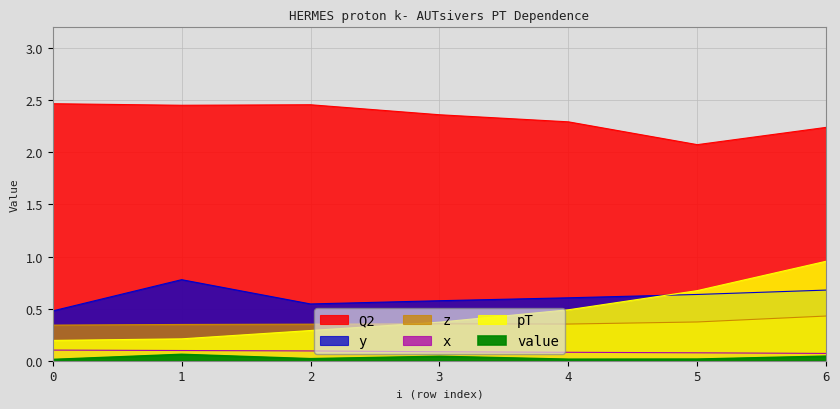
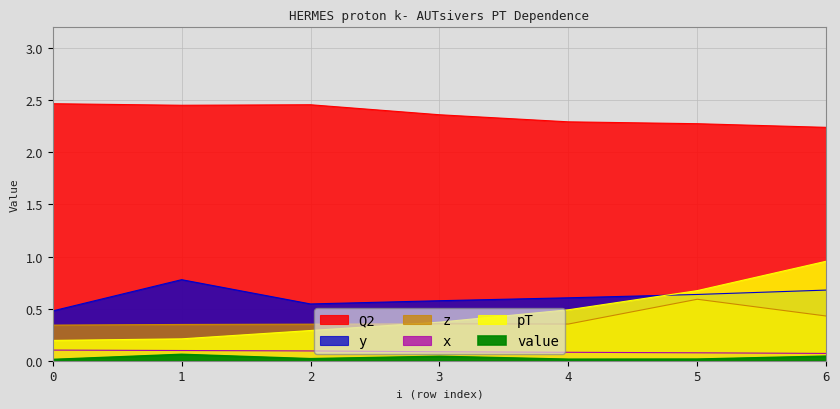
  {
    "Q2": {
      "0": 2.47,
      "1": 2.45,
      "2": 2.46,
      "3": 2.36,
      "4": 2.29,
-     "5": 2.07,
+     "5": 2.28,
      "6": 2.24
    },
    "y": {
      "0": 0.48,
      "1": 0.78,
      "2": 0.55,
      "3": 0.58,
      "4": 0.60,
      "5": 0.64,
      "6": 0.68
    },
    "z": {
      "0": 0.34,
      "1": 0.35,
      "2": 0.35,
      "4": 0.35,
-     "5": 0.37,
+     "5": 0.59,
      "6": 0.43
    },
    "x": {
      "0": 0.10,
      "1": 0.10,
      "2": 0.09,
      "4": 0.08,
      "5": 0.08,
      "6": 0.07
    },
    "pT": {
      "0": 0.20,
      "1": 0.21,
      "2": 0.29,
      "4": 0.49,
      "5": 0.67,
      "6": 0.96
    },
    "value": {
      "0": 0.01,
      "1": 0.06,
      "2": 0.02,
      "3": 0.04,
      "4": 0.01,
      "5": 0.01,
      "6": 0.04
    }
  }
